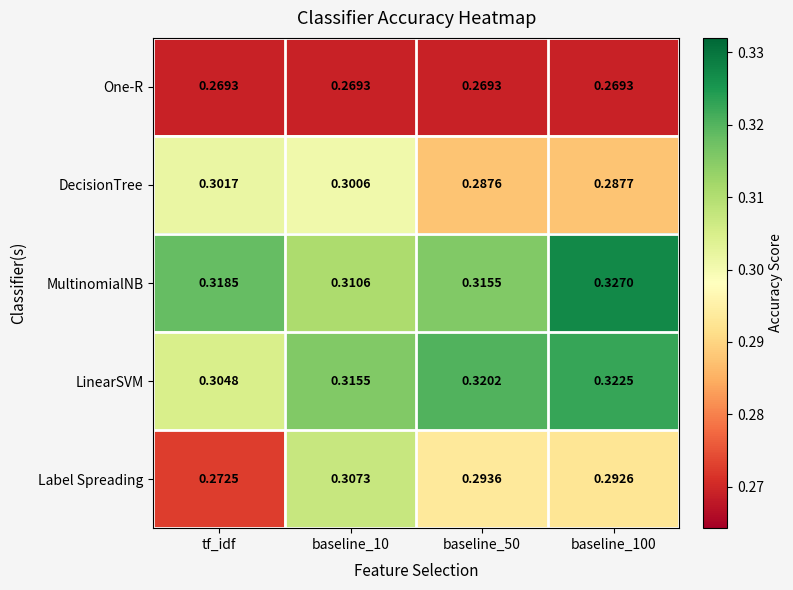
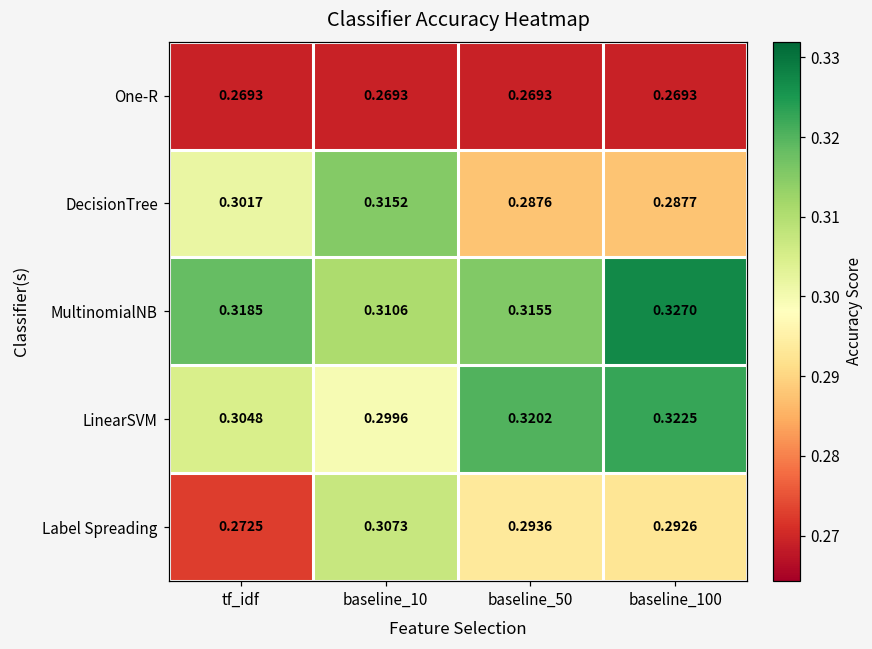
  {
    "One-R": {
      "tf_idf": 0.2693,
      "baseline_10": 0.2693,
      "baseline_50": 0.2693,
      "baseline_100": 0.2693
    },
    "DecisionTree": {
      "tf_idf": 0.3017,
-     "baseline_10": 0.3006,
+     "baseline_10": 0.3152,
      "baseline_50": 0.2876,
      "baseline_100": 0.2877
    },
    "MultinomialNB": {
      "tf_idf": 0.3185,
      "baseline_10": 0.3106,
      "baseline_50": 0.3155,
      "baseline_100": 0.3270
    },
    "LinearSVM": {
      "tf_idf": 0.3048,
-     "baseline_10": 0.3155,
+     "baseline_10": 0.2996,
      "baseline_50": 0.3202,
      "baseline_100": 0.3225
    },
    "Label Spreading": {
      "tf_idf": 0.2725,
      "baseline_10": 0.3073,
      "baseline_50": 0.2936,
      "baseline_100": 0.2926
    }
  }
